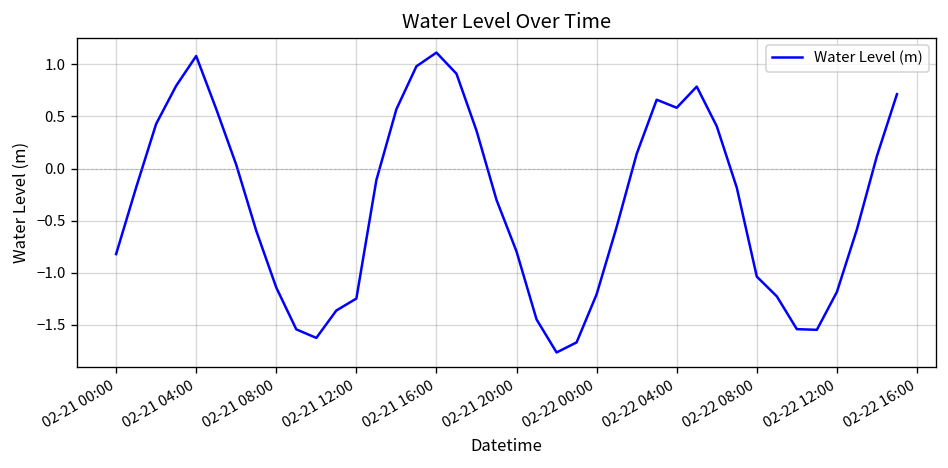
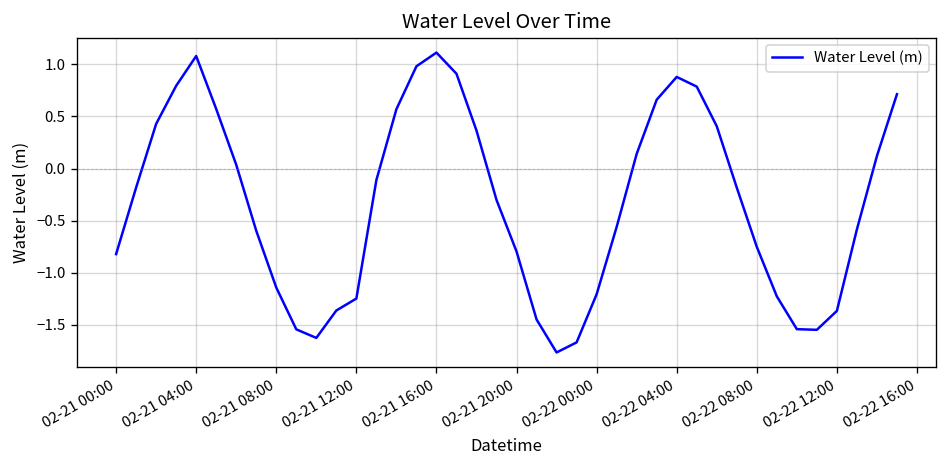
  {
    "02-21 00:00": -0.8,
    "02-21 04:00": 1.1,
    "02-21 08:00": -1.1,
    "02-21 12:00": -1.2,
    "02-21 16:00": 1.1,
    "02-21 20:00": -0.8,
    "02-22 00:00": -1.2,
-   "02-22 04:00": 0.6,
-   "02-22 08:00": -1.0,
-   "02-22 12:00": -1.2
+   "02-22 04:00": 0.9,
+   "02-22 08:00": -0.8,
+   "02-22 12:00": -1.4
  }
